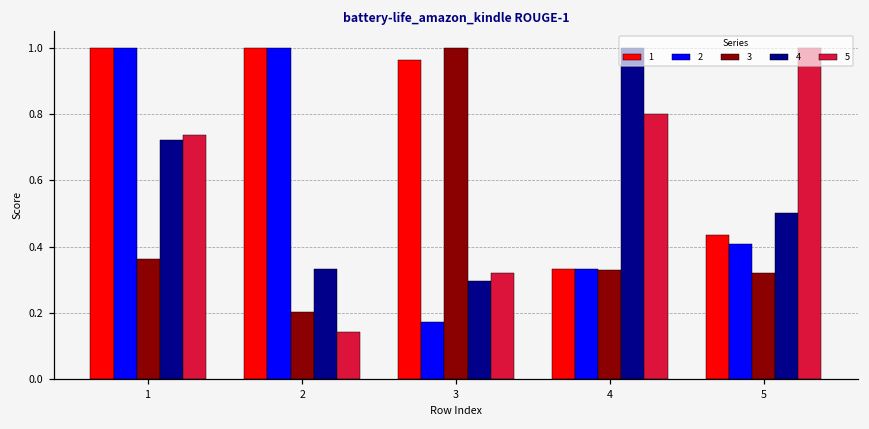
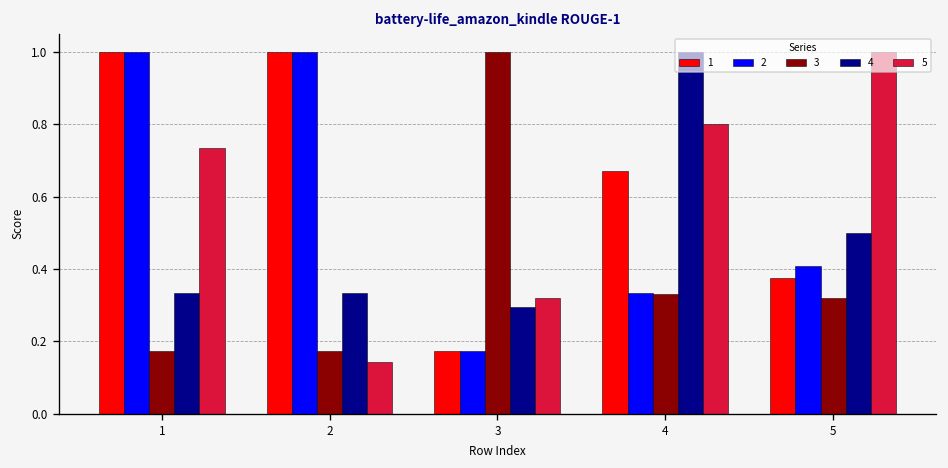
  {
    "1": {
      "1": 1.00,
      "2": 1.00,
-     "3": 0.96,
-     "4": 0.33,
-     "5": 0.43
+     "3": 0.17,
+     "4": 0.67,
+     "5": 0.38
    },
    "2": {
      "1": 1.00,
      "2": 1.00,
      "3": 0.17,
      "4": 0.33,
      "5": 0.41
    },
    "3": {
-     "1": 0.36,
-     "2": 0.20,
+     "1": 0.17,
+     "2": 0.17,
      "3": 1.00,
      "4": 0.33,
      "5": 0.32
    },
    "4": {
-     "1": 0.72,
+     "1": 0.33,
      "2": 0.33,
      "3": 0.30,
      "5": 0.50
    },
    "5": {
      "1": 0.74,
      "2": 0.14,
      "3": 0.32,
      "4": 0.80
    }
  }
